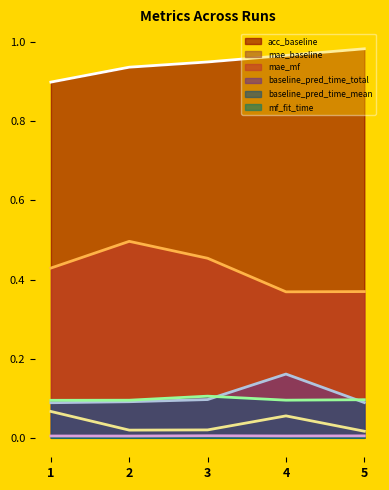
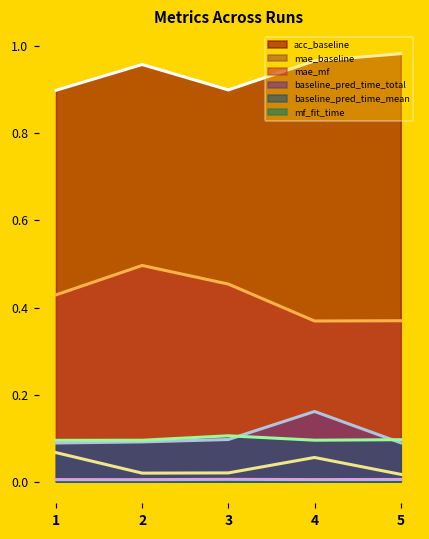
  {
    "acc_baseline": {
      "1": 0.90,
-     "2": 0.94,
-     "3": 0.95
+     "2": 0.96,
+     "3": 0.90
    },
    "baseline_pred_time_total": {
      "3": 0.10,
      "4": 0.16,
      "5": 0.09
    }
  }
